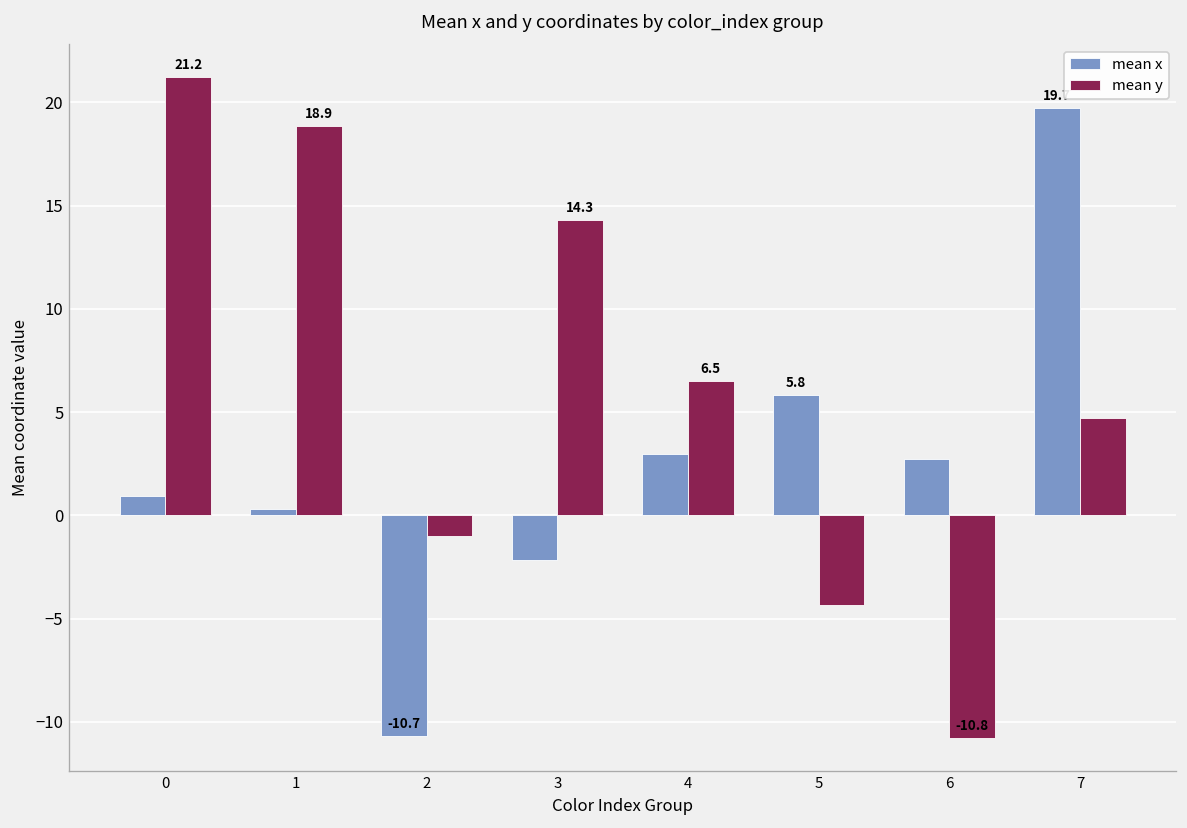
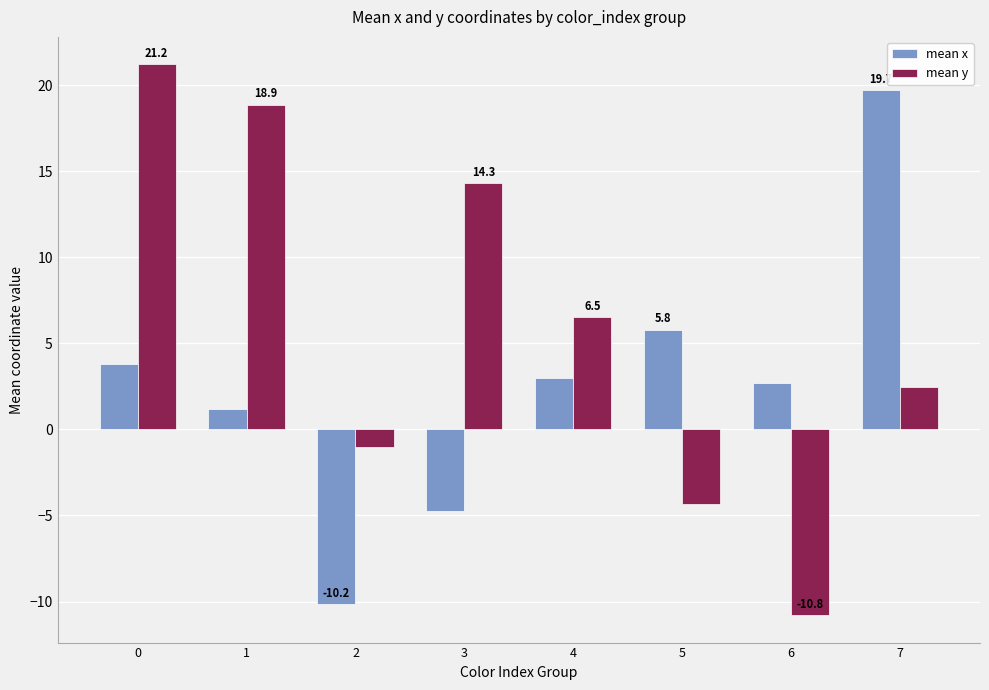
  {
    "mean x": {
-     "0": 0.9,
-     "1": 0.3,
-     "2": -10.7,
-     "3": -2.2,
+     "0": 3.8,
+     "1": 1.2,
+     "2": -10.2,
+     "3": -4.7,
      "5": 5.8
    },
    "mean y": {
      "2": -1.0,
      "5": -4.4,
-     "7": 4.7
+     "7": 2.5
    }
  }
